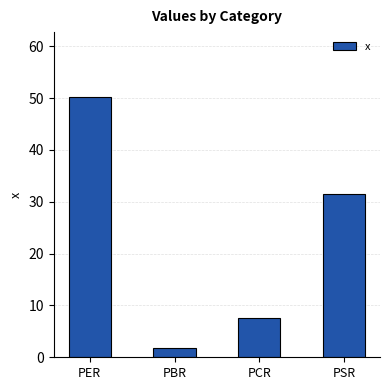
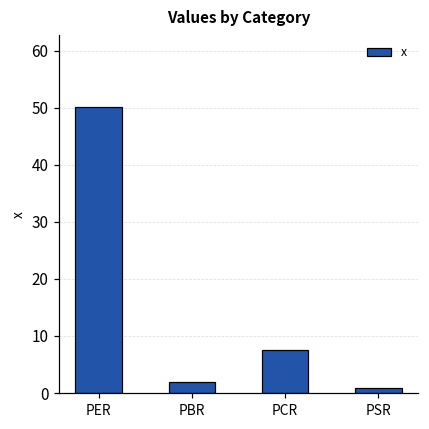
  {
    "PER": 50,
    "PBR": 2,
    "PCR": 8,
-   "PSR": 31
+   "PSR": 1
  }
